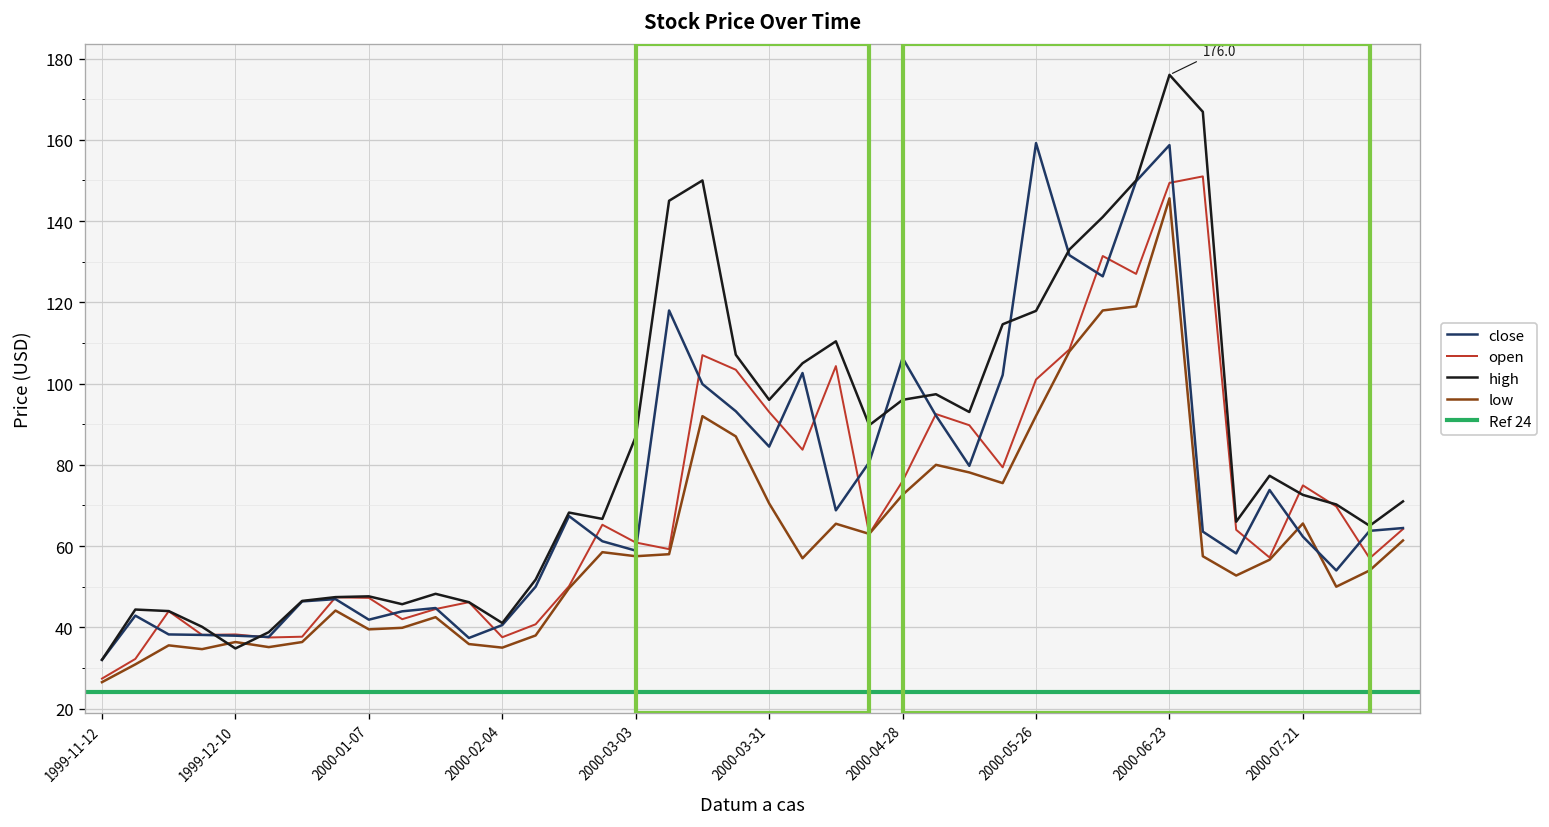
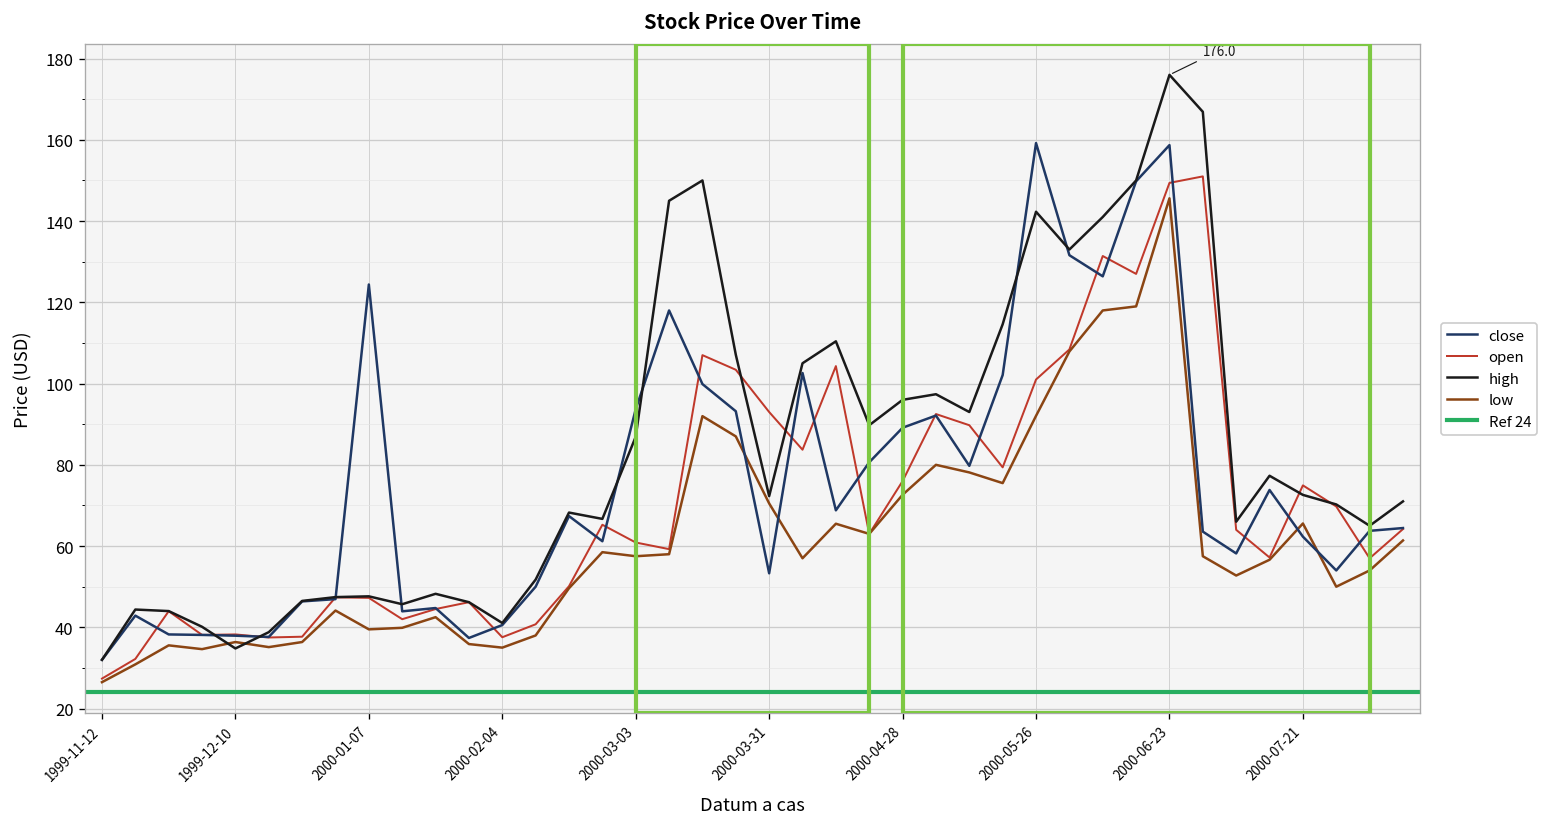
  {
    "close": {
-     "2000-01-07": 42,
-     "2000-03-03": 59,
-     "2000-03-31": 84,
-     "2000-04-28": 106,
+     "2000-01-07": 124,
+     "2000-03-03": 94,
+     "2000-03-31": 53,
+     "2000-04-28": 89,
      "2000-05-26": 159,
      "2000-06-23": 159,
      "2000-07-21": 62
    },
    "high": {
      "1999-12-10": 35,
      "2000-03-03": 87,
-     "2000-03-31": 96,
+     "2000-03-31": 72,
      "2000-04-28": 96,
-     "2000-05-26": 118,
+     "2000-05-26": 142,
      "2000-07-21": 73
    }
  }
